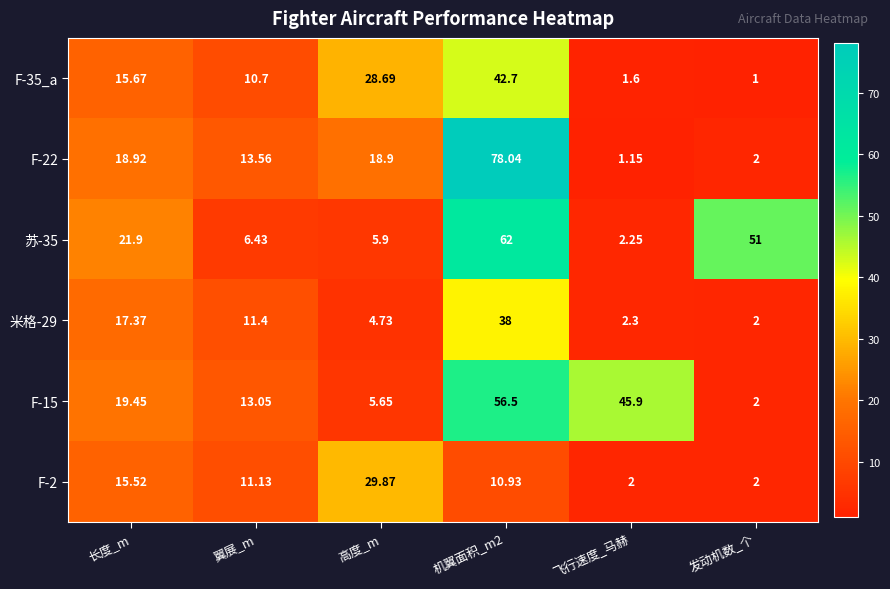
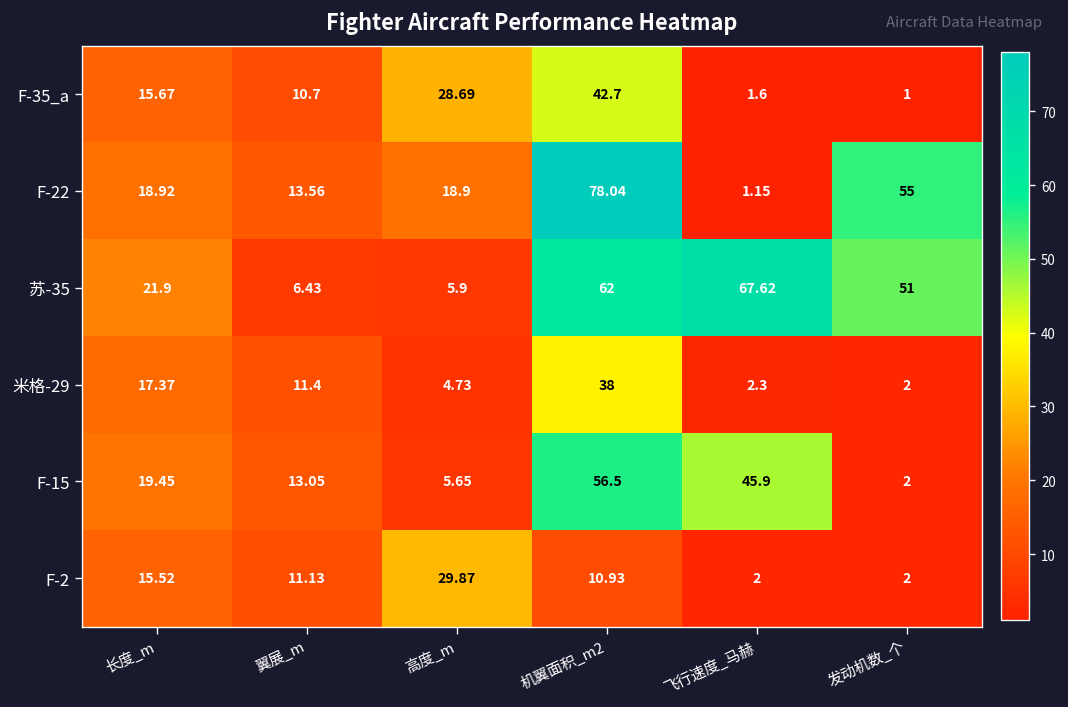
  {
    "F-35_a": {
      "长度_m": 15.67,
      "翼展_m": 10.7,
      "高度_m": 28.69,
      "机翼面积_m2": 42.7,
      "飞行速度_马赫": 1.6,
      "发动机数_个": 1
    },
    "F-22": {
      "长度_m": 18.92,
      "翼展_m": 13.56,
      "高度_m": 18.9,
      "机翼面积_m2": 78.04,
      "飞行速度_马赫": 1.15,
-     "发动机数_个": 2
+     "发动机数_个": 55
    },
    "苏-35": {
      "长度_m": 21.9,
      "翼展_m": 6.43,
      "高度_m": 5.9,
      "机翼面积_m2": 62,
-     "飞行速度_马赫": 2.25,
+     "飞行速度_马赫": 67.62,
      "发动机数_个": 51
    },
    "米格-29": {
      "长度_m": 17.37,
      "翼展_m": 11.4,
      "高度_m": 4.73,
      "机翼面积_m2": 38,
      "飞行速度_马赫": 2.3,
      "发动机数_个": 2
    },
    "F-15": {
      "长度_m": 19.45,
      "翼展_m": 13.05,
      "高度_m": 5.65,
      "机翼面积_m2": 56.5,
      "飞行速度_马赫": 45.9,
      "发动机数_个": 2
    },
    "F-2": {
      "长度_m": 15.52,
      "翼展_m": 11.13,
      "高度_m": 29.87,
      "机翼面积_m2": 10.93,
      "飞行速度_马赫": 2,
      "发动机数_个": 2
    }
  }
